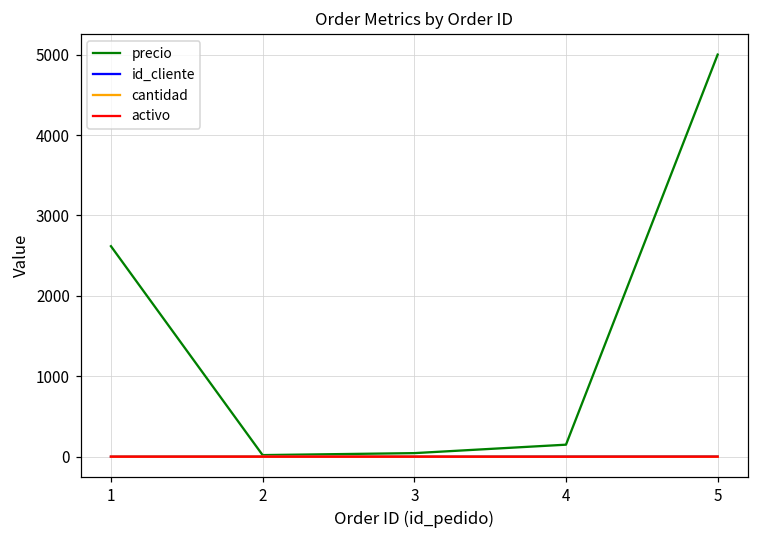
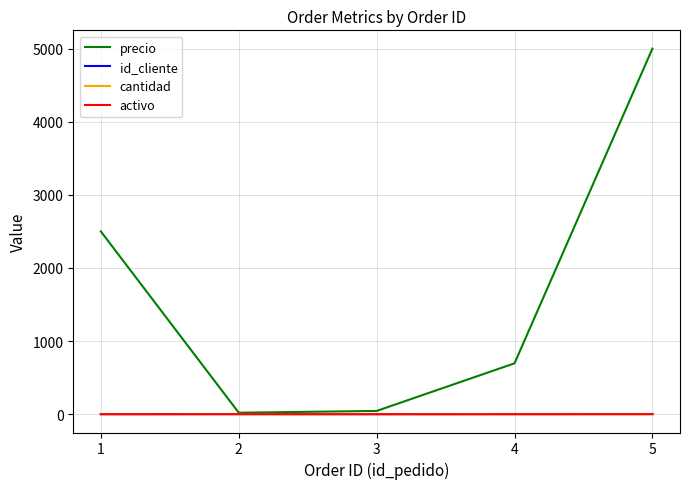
  {
    "precio": {
-     "1": 2600,
+     "1": 2500,
      "3": 0,
-     "4": 200,
+     "4": 700,
      "5": 5000
    },
    "activo": {
      "1": 0,
      "3": 0,
      "4": 0,
      "5": 0
    }
  }
